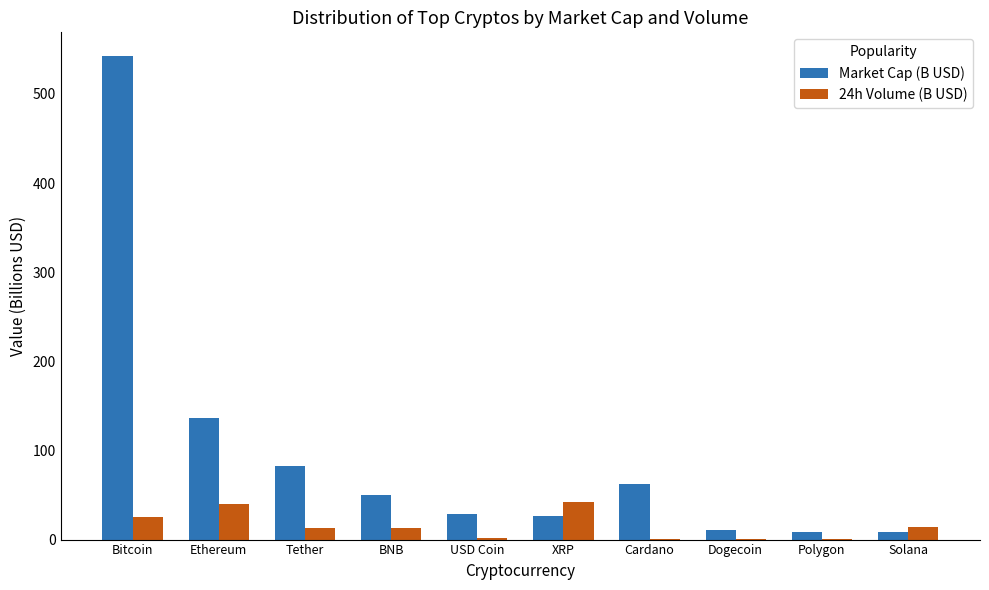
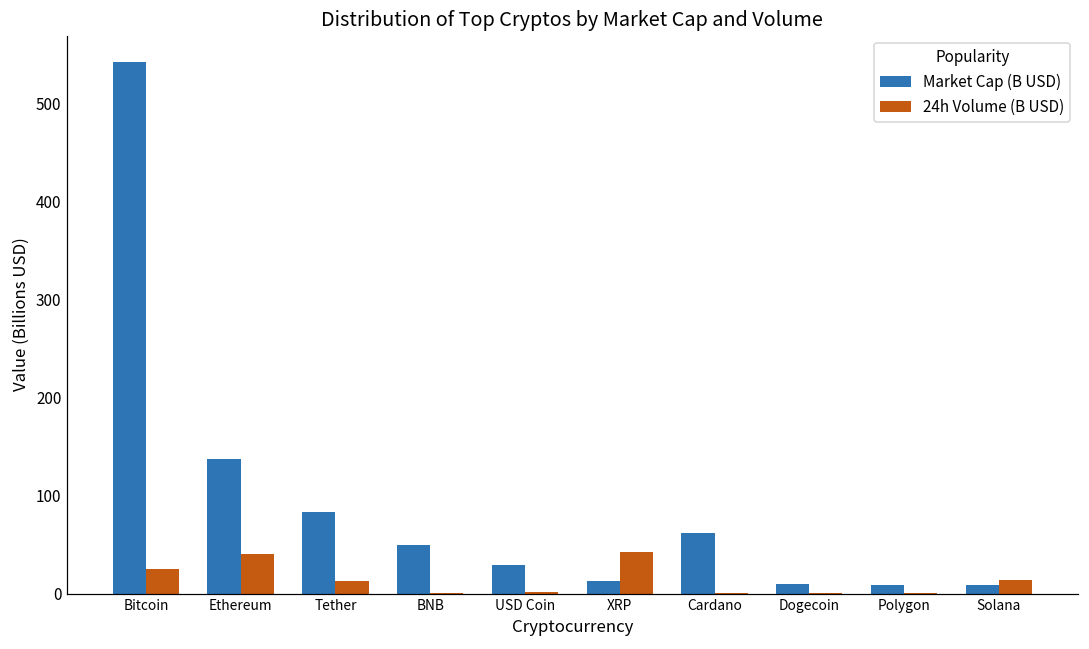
  {
    "Market Cap (B USD)": {
      "Bitcoin": 540,
      "Ethereum": 140,
      "Tether": 80,
      "BNB": 50,
      "USD Coin": 30,
-     "XRP": 30,
+     "XRP": 10,
      "Cardano": 60,
      "Dogecoin": 10,
      "Polygon": 10,
      "Solana": 10
    },
    "24h Volume (B USD)": {
      "Bitcoin": 30,
      "Ethereum": 40,
      "Tether": 10,
-     "BNB": 10,
+     "BNB": 0,
      "XRP": 40,
      "Solana": 10
    }
  }
